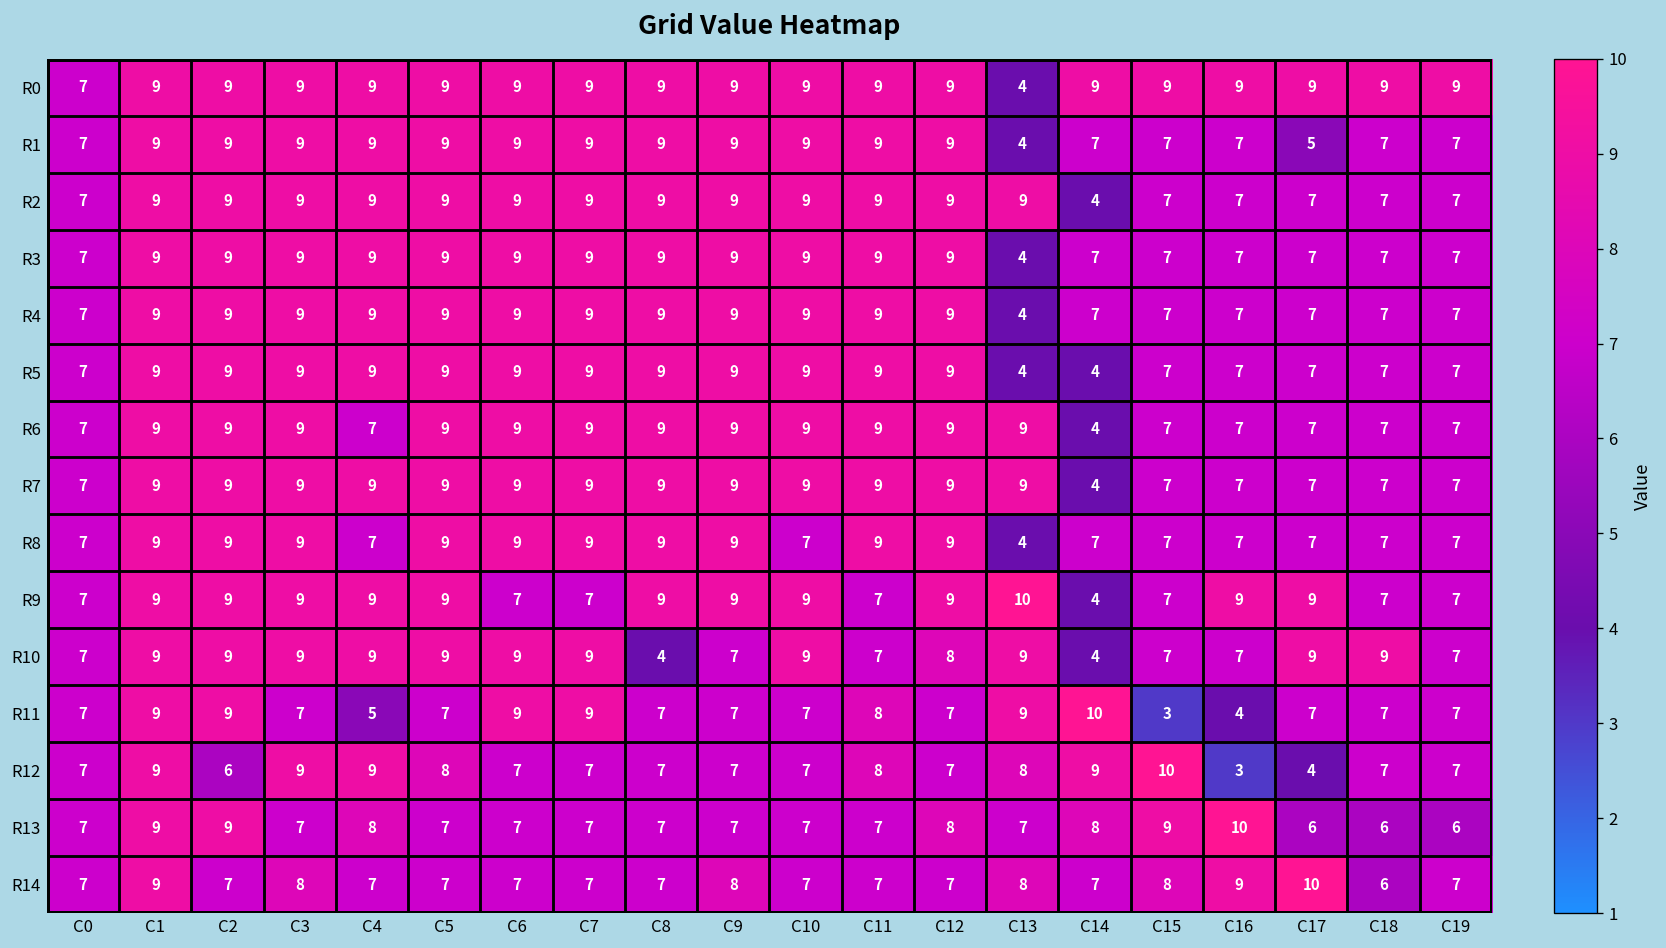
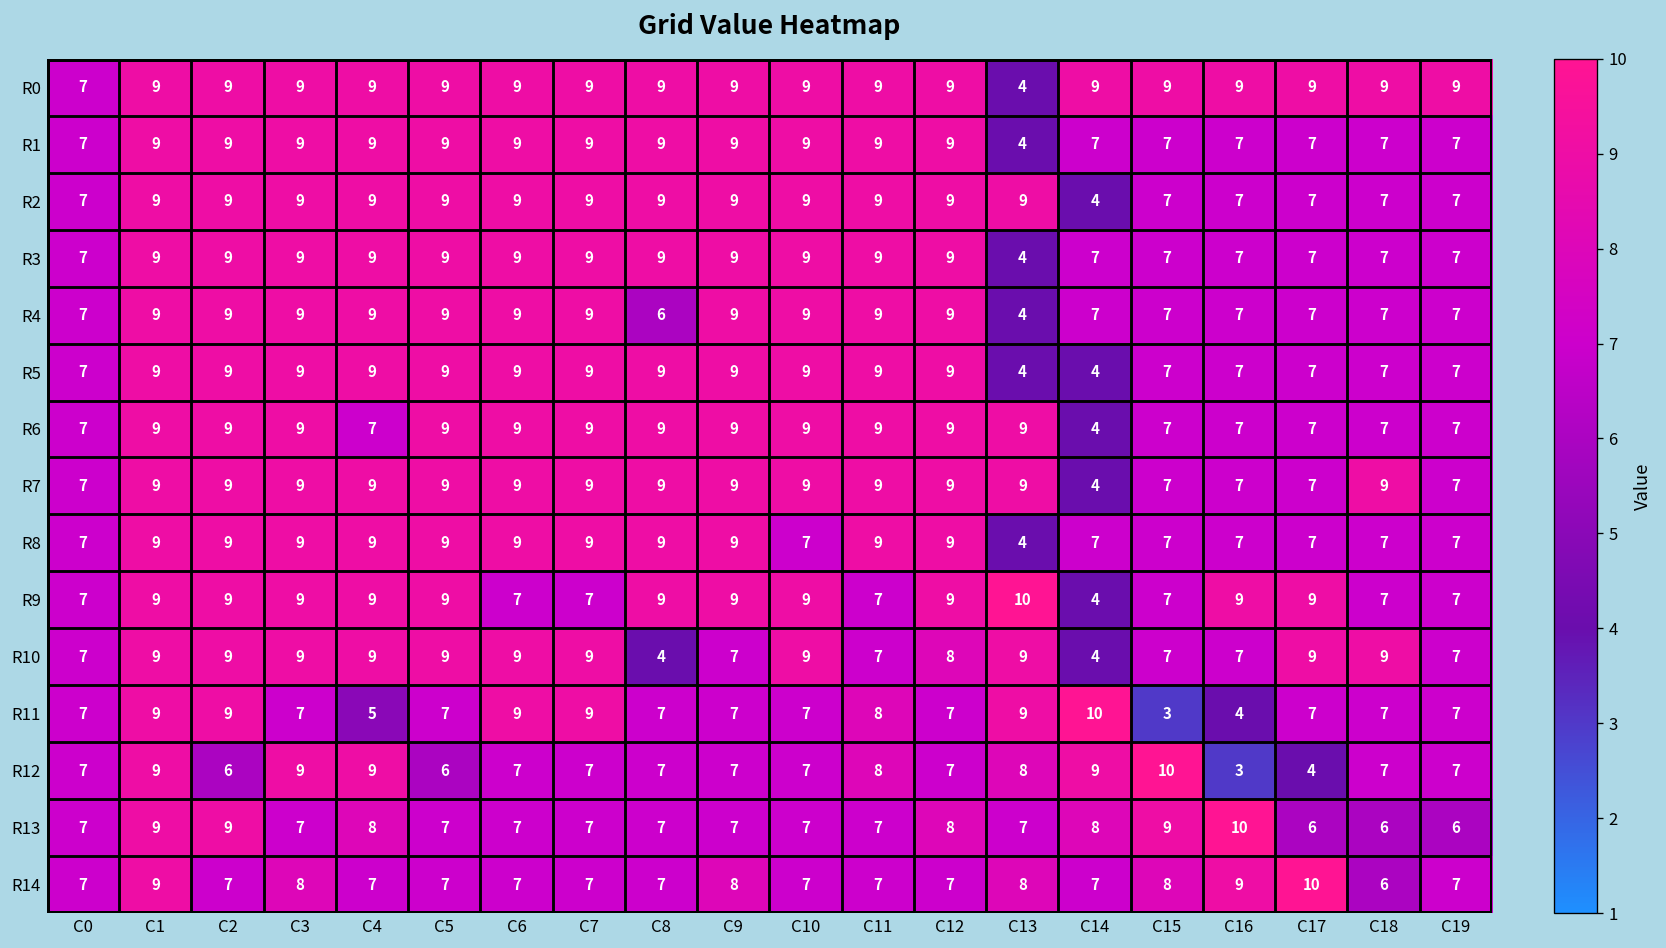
  {
    "R1": {
      "C0": 7,
      "C1": 9,
      "C2": 9,
      "C3": 9,
      "C4": 9,
      "C5": 9,
      "C6": 9,
      "C7": 9,
      "C8": 9,
      "C9": 9,
      "C10": 9,
      "C11": 9,
      "C12": 9,
      "C13": 4,
      "C14": 7,
      "C15": 7,
      "C16": 7,
-     "C17": 5,
+     "C17": 7,
      "C18": 7,
      "C19": 7
    },
    "R4": {
      "C0": 7,
      "C1": 9,
      "C2": 9,
      "C3": 9,
      "C4": 9,
      "C5": 9,
      "C6": 9,
      "C7": 9,
-     "C8": 9,
+     "C8": 6,
      "C9": 9,
      "C10": 9,
      "C11": 9,
      "C12": 9,
      "C13": 4,
      "C14": 7,
      "C15": 7,
      "C16": 7,
      "C17": 7,
      "C18": 7,
      "C19": 7
    },
    "R7": {
      "C0": 7,
      "C1": 9,
      "C2": 9,
      "C3": 9,
      "C4": 9,
      "C5": 9,
      "C6": 9,
      "C7": 9,
      "C8": 9,
      "C9": 9,
      "C10": 9,
      "C11": 9,
      "C12": 9,
      "C13": 9,
      "C14": 4,
      "C15": 7,
      "C16": 7,
      "C17": 7,
-     "C18": 7,
+     "C18": 9,
      "C19": 7
    },
    "R8": {
      "C0": 7,
      "C1": 9,
      "C2": 9,
      "C3": 9,
-     "C4": 7,
+     "C4": 9,
      "C5": 9,
      "C6": 9,
      "C7": 9,
      "C8": 9,
      "C9": 9,
      "C10": 7,
      "C11": 9,
      "C12": 9,
      "C13": 4,
      "C14": 7,
      "C15": 7,
      "C16": 7,
      "C17": 7,
      "C18": 7,
      "C19": 7
    },
    "R12": {
      "C0": 7,
      "C1": 9,
      "C2": 6,
      "C3": 9,
      "C4": 9,
-     "C5": 8,
+     "C5": 6,
      "C6": 7,
      "C7": 7,
      "C8": 7,
      "C9": 7,
      "C10": 7,
      "C11": 8,
      "C12": 7,
      "C13": 8,
      "C14": 9,
      "C15": 10,
      "C16": 3,
      "C17": 4,
      "C18": 7,
      "C19": 7
    }
  }
